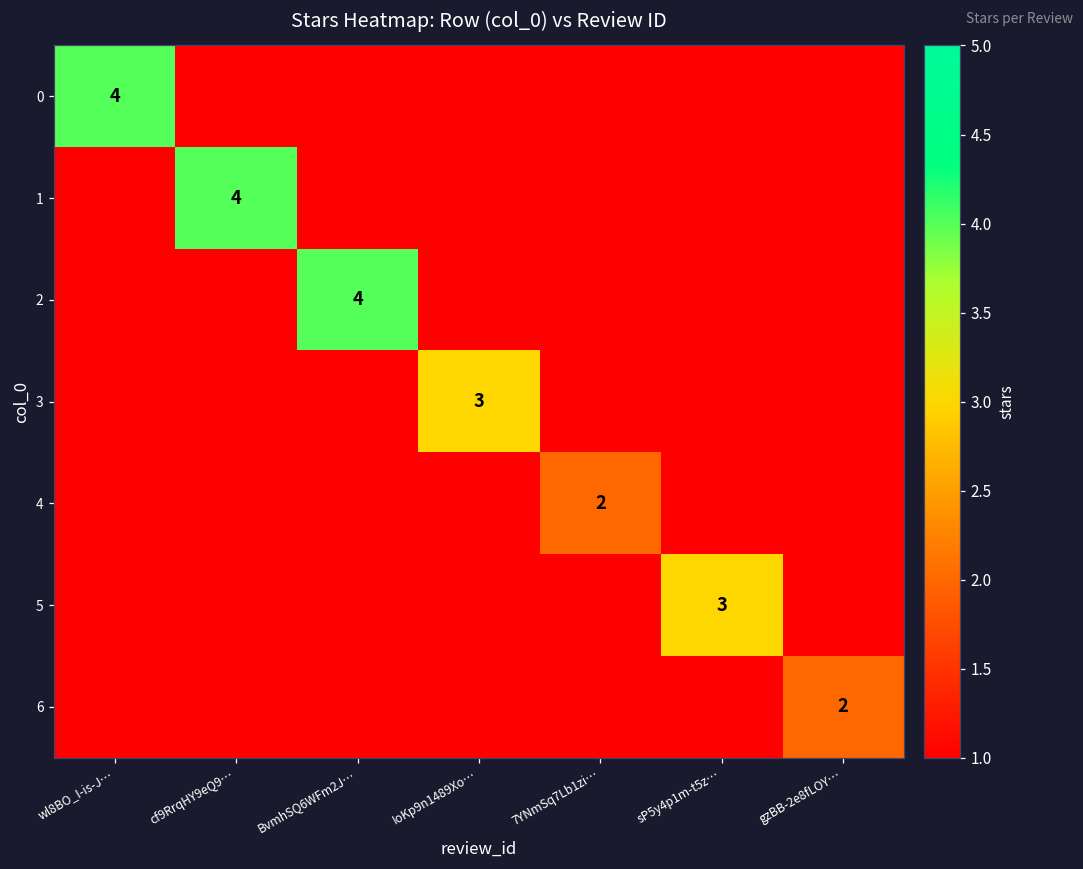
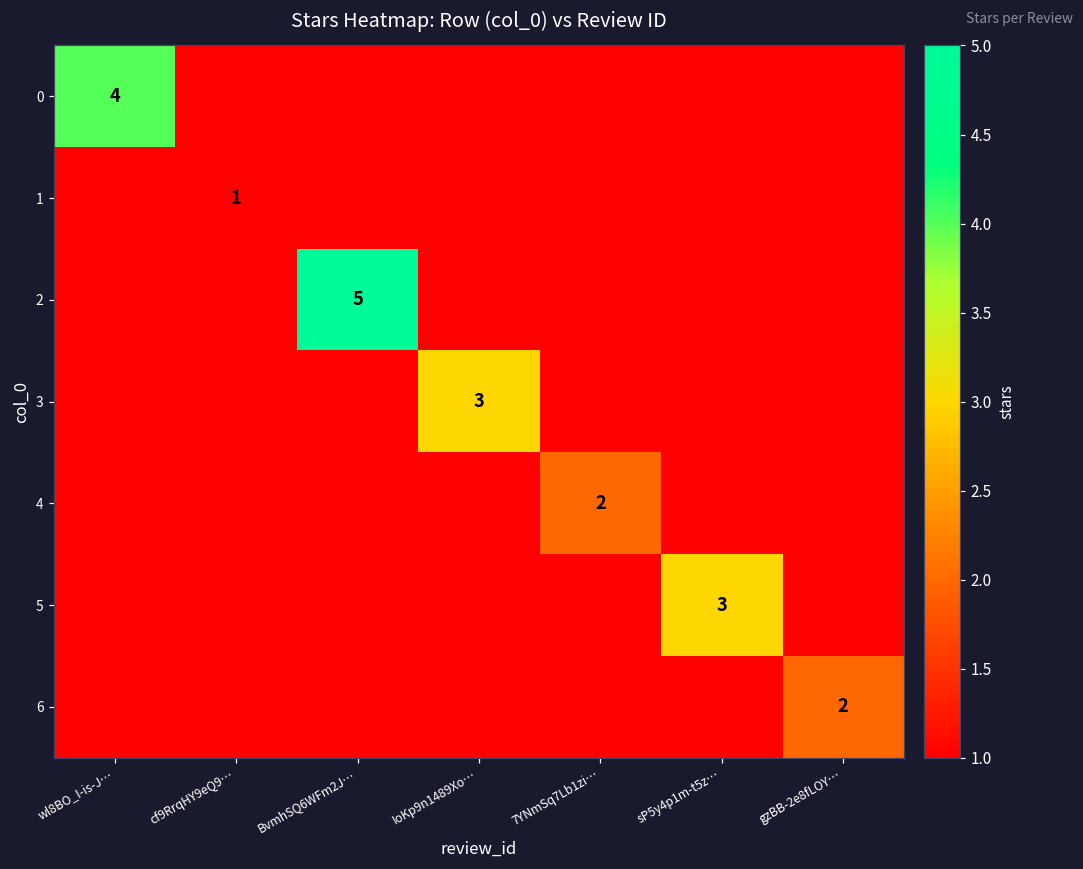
  {
    "0": {
      "wl8BO_I-is-J…": 4
    },
    "1": {
-     "cf9RrqHY9eQ9…": 4
+     "cf9RrqHY9eQ9…": 1
    },
    "2": {
-     "BvmhSQ6WFm2J…": 4
+     "BvmhSQ6WFm2J…": 5
    },
    "3": {
      "IoKp9n1489Xo…": 3
    },
    "4": {
      "7YNmSq7Lb1zi…": 2
    },
    "5": {
      "sP5y4p1m-t5z…": 3
    },
    "6": {
      "gzBB-2e8fLOY…": 2
    }
  }
